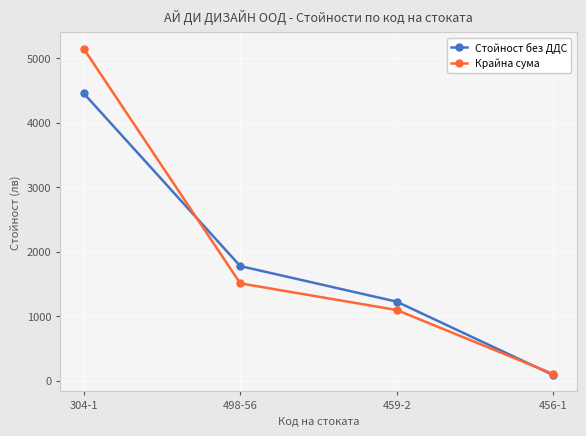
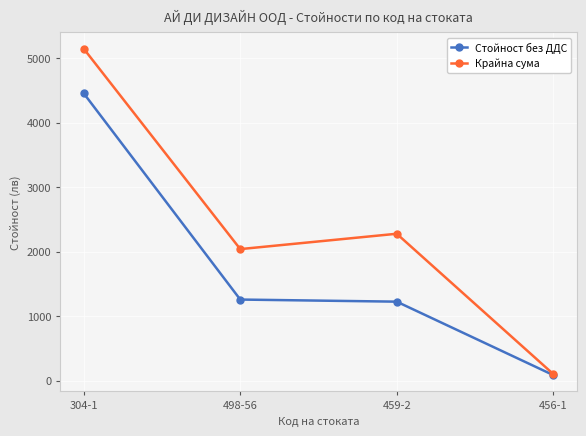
  {
    "Стойност без ДДС": {
      "304-1": 4500,
-     "498-56": 1800,
+     "498-56": 1300,
      "459-2": 1200
    },
    "Крайна сума": {
      "304-1": 5100,
-     "498-56": 1500,
-     "459-2": 1100
+     "498-56": 2000,
+     "459-2": 2300
    }
  }
